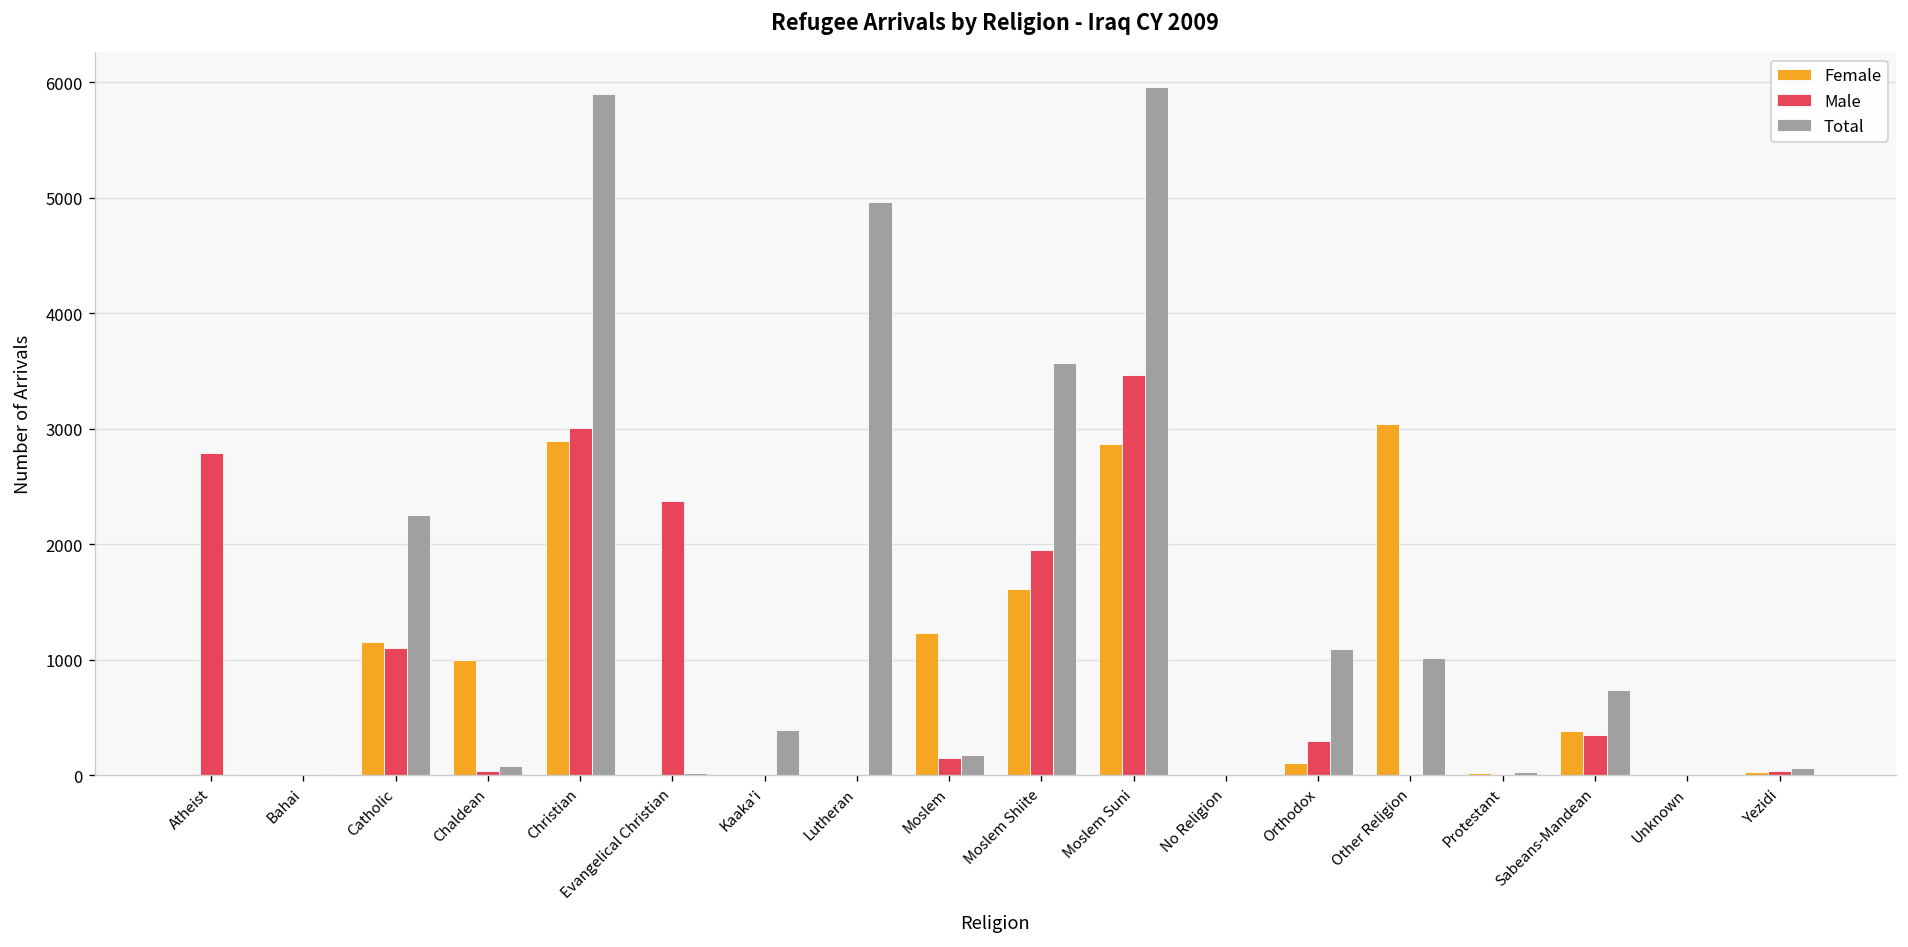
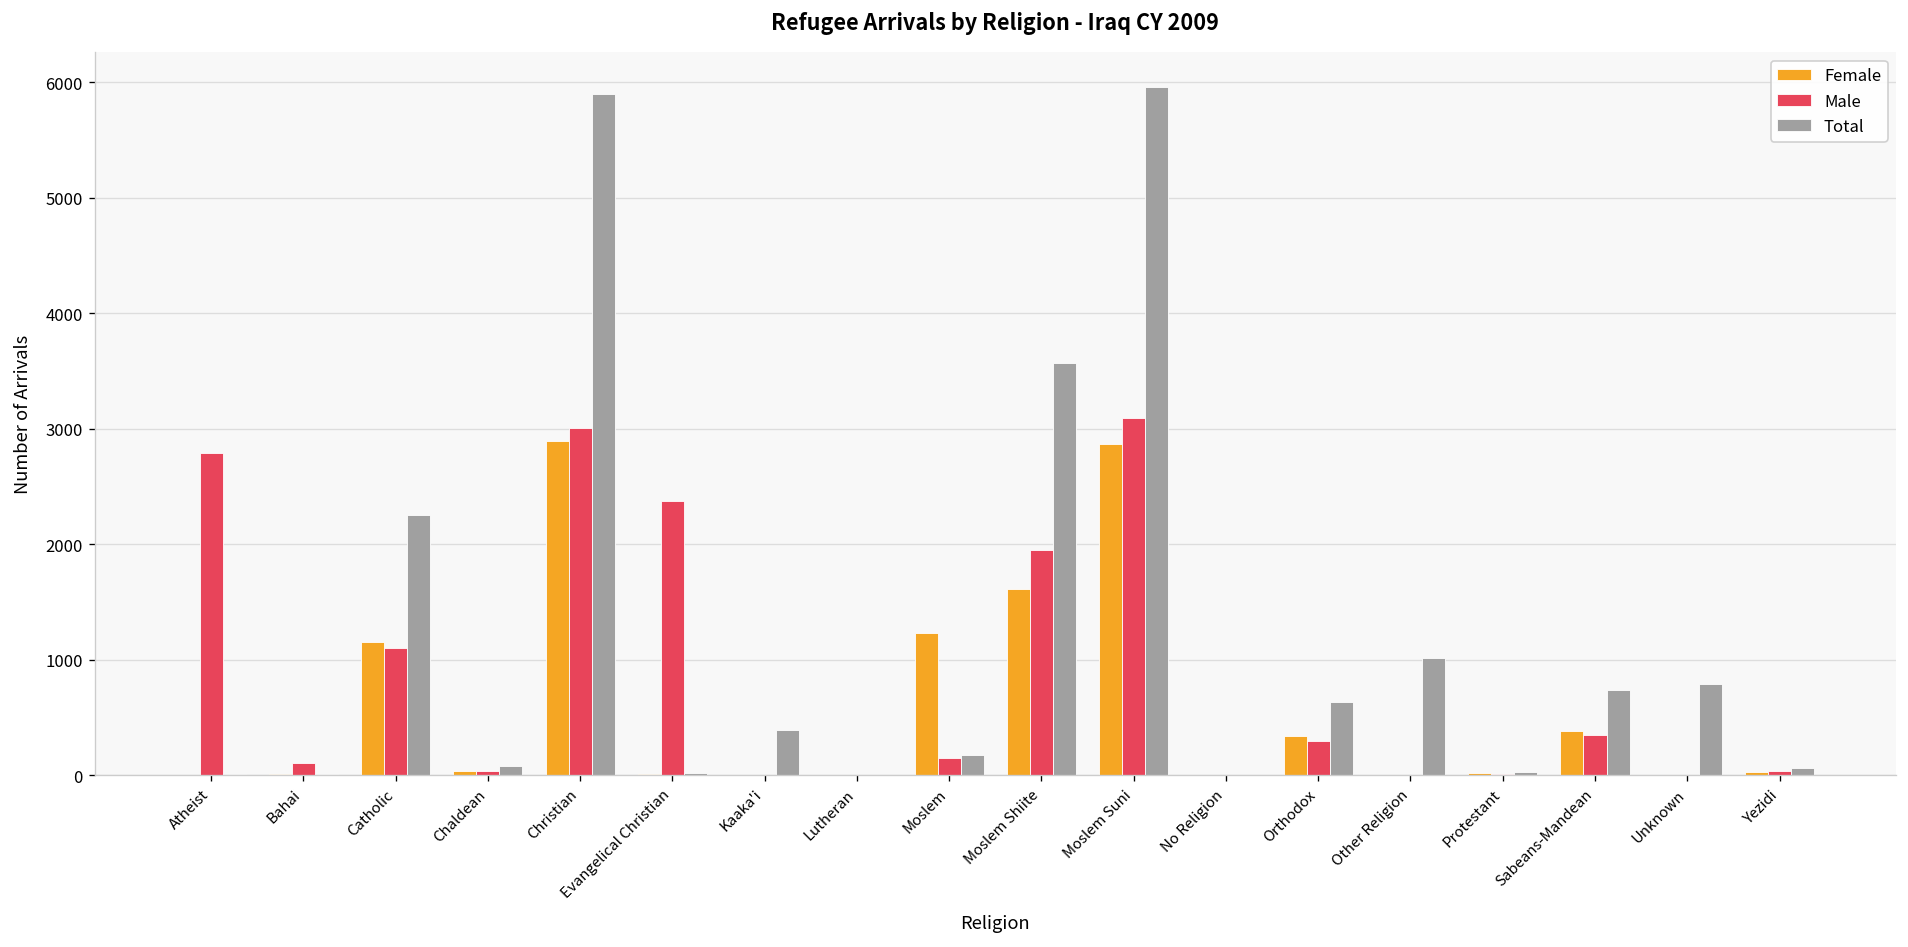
  {
    "Female": {
      "Catholic": 1200,
-     "Chaldean": 1000,
+     "Chaldean": 0,
      "Christian": 2900,
      "Lutheran": 0,
      "Moslem": 1200,
      "Moslem Shiite": 1600,
      "Moslem Suni": 2900,
-     "Orthodox": 100,
-     "Other Religion": 3000,
+     "Orthodox": 300,
+     "Other Religion": 0,
      "Sabeans-Mandean": 400,
      "Unknown": 0,
      "Yezidi": 0
    },
    "Male": {
      "Atheist": 2800,
-     "Bahai": 0,
+     "Bahai": 100,
      "Catholic": 1100,
      "Chaldean": 0,
      "Christian": 3000,
      "Evangelical Christian": 2400,
      "Moslem": 100,
      "Moslem Shiite": 2000,
-     "Moslem Suni": 3500,
+     "Moslem Suni": 3100,
      "Orthodox": 300,
      "Other Religion": 0,
      "Sabeans-Mandean": 400,
      "Yezidi": 0
    },
    "Total": {
      "Catholic": 2300,
      "Chaldean": 100,
      "Christian": 5900,
      "Kaaka'i": 400,
-     "Lutheran": 5000,
+     "Lutheran": 0,
      "Moslem": 200,
      "Moslem Shiite": 3600,
      "Moslem Suni": 6000,
-     "Orthodox": 1100,
+     "Orthodox": 600,
      "Other Religion": 1000,
      "Protestant": 0,
      "Sabeans-Mandean": 700,
-     "Unknown": 0,
+     "Unknown": 800,
      "Yezidi": 100
    }
  }
